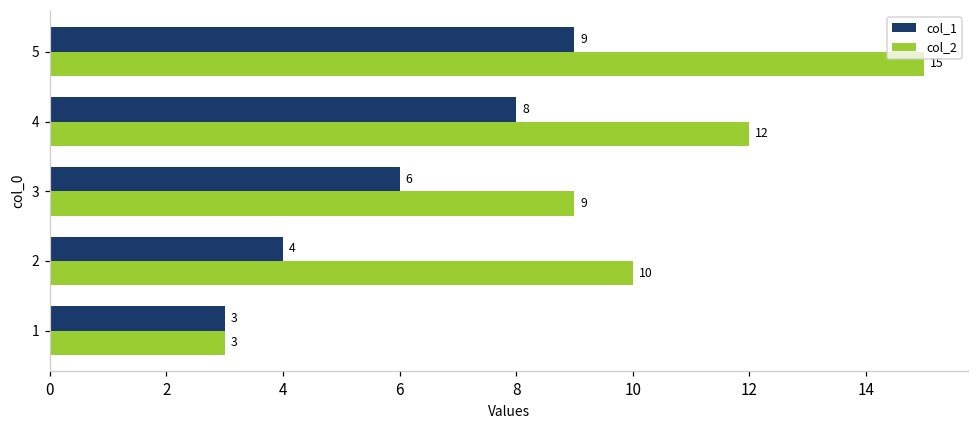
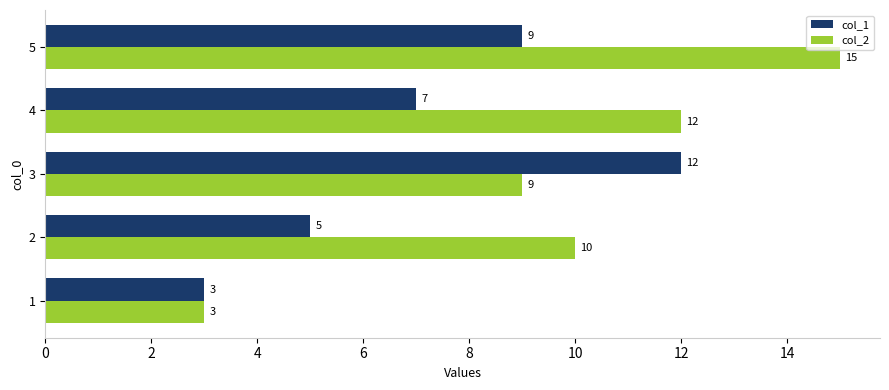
  {
    "col_1": {
      "5": 9,
-     "4": 8,
-     "3": 6,
-     "2": 4,
+     "4": 7,
+     "3": 12,
+     "2": 5,
      "1": 3
    },
    "col_2": {
      "5": 15,
      "4": 12,
      "3": 9,
      "2": 10,
      "1": 3
    }
  }
